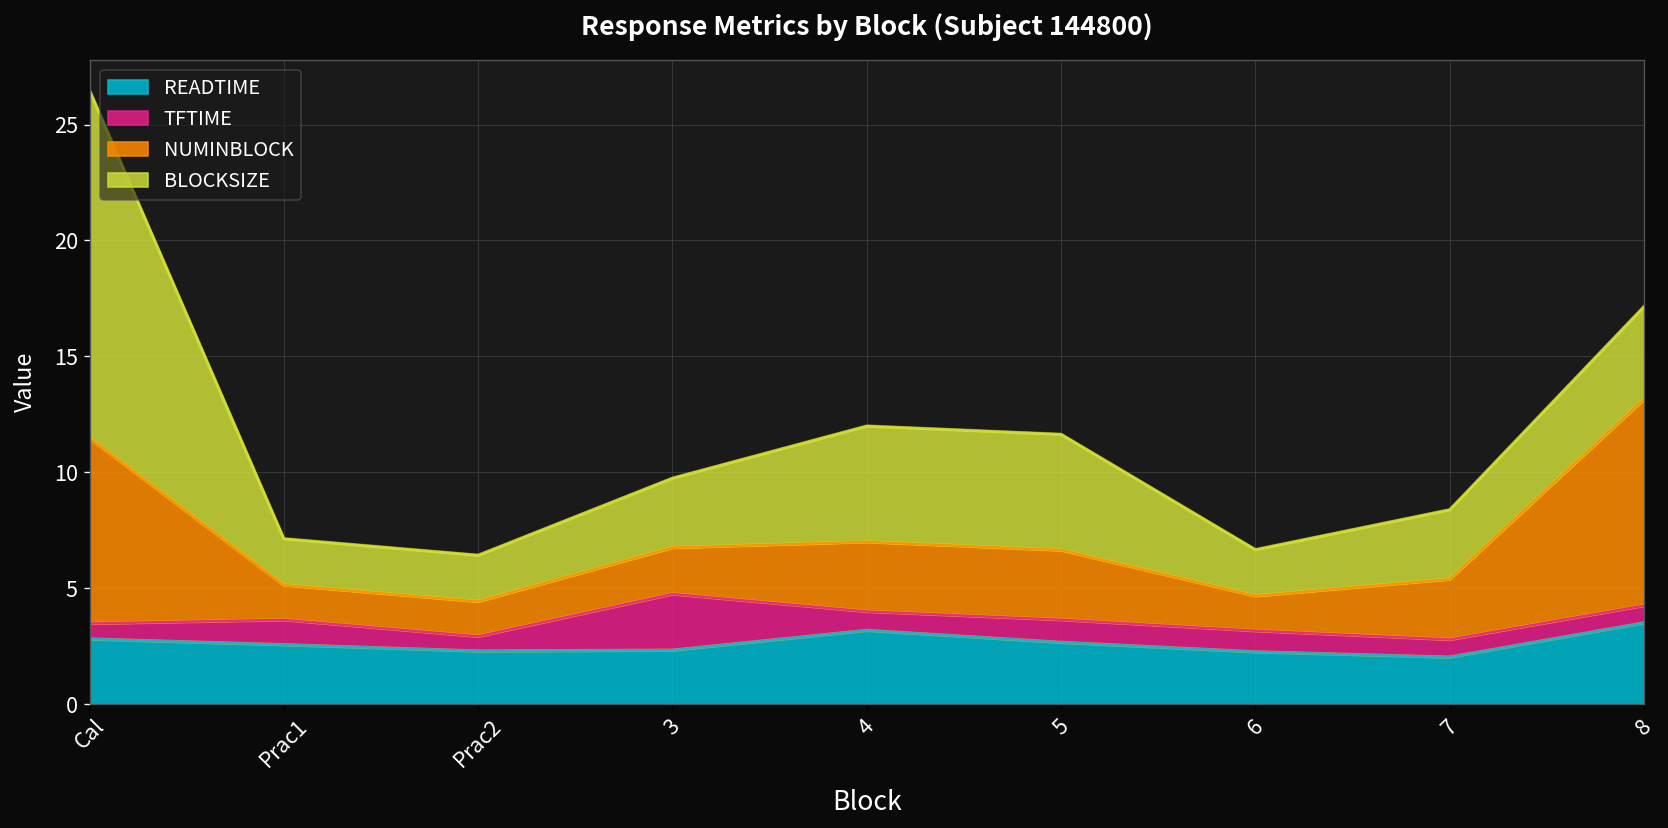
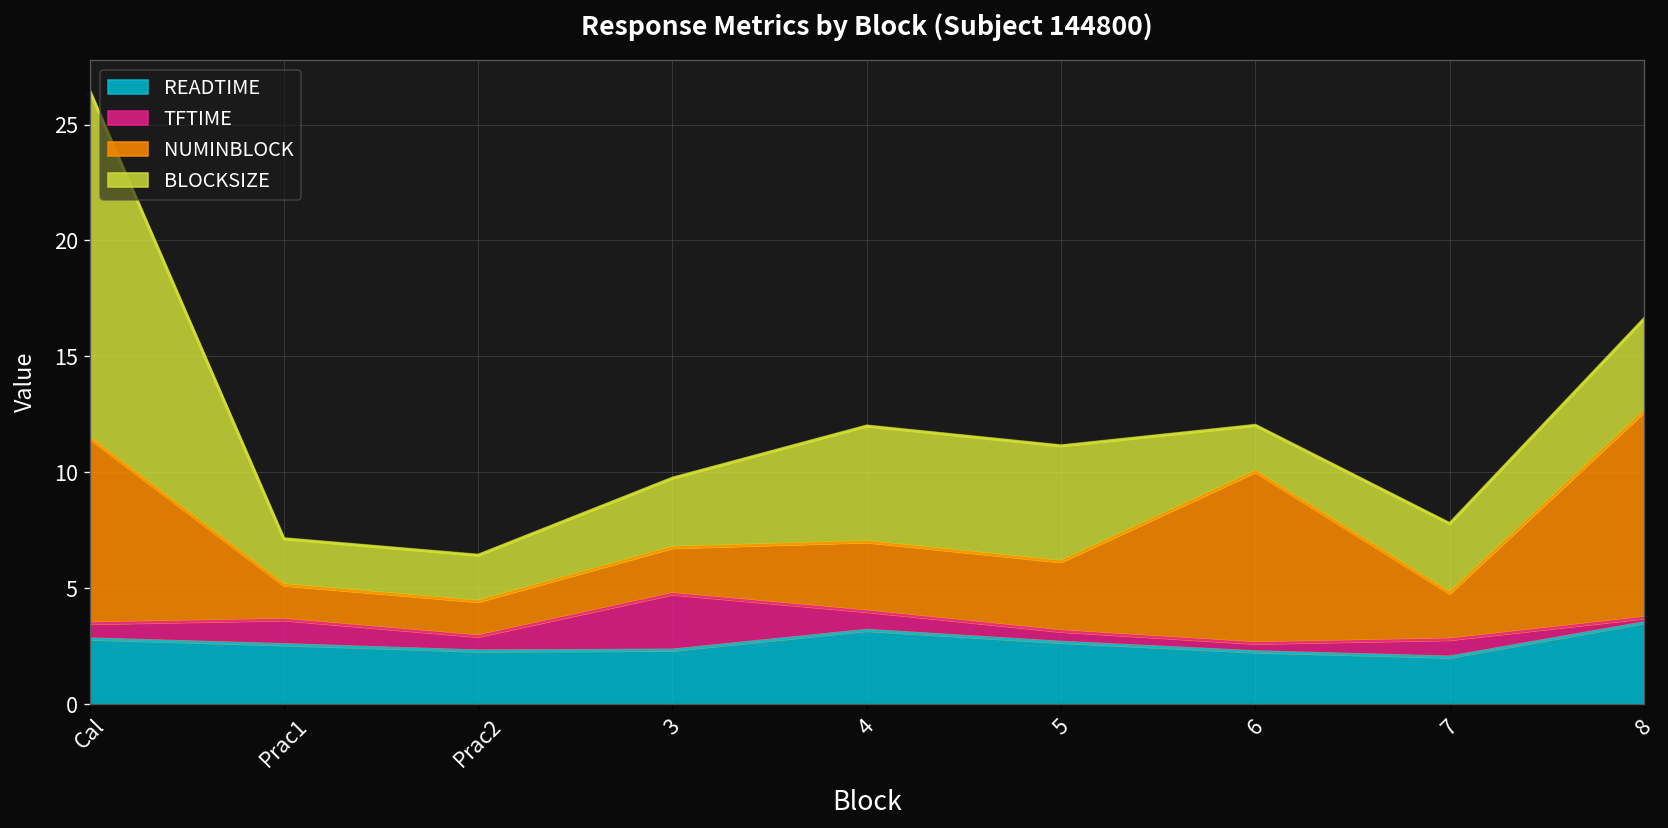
  {
    "READTIME": {
      "Cal": 2.8,
      "Prac1": 2.6,
      "Prac2": 2.3,
      "3": 2.3,
      "4": 3.2,
      "5": 2.7,
      "6": 2.3,
      "7": 2.0,
      "8": 3.5
    },
    "TFTIME": {
      "Cal": 0.7,
      "Prac1": 1.1,
      "Prac2": 0.6,
      "3": 2.4,
      "4": 0.8,
-     "5": 1.0,
-     "6": 0.9,
+     "5": 0.5,
+     "6": 0.4,
      "7": 0.8,
-     "8": 0.7
+     "8": 0.2
    },
    "NUMINBLOCK": {
      "Cal": 8.0,
      "Prac1": 1.5,
      "Prac2": 1.5,
      "3": 2.0,
      "4": 3.0,
      "5": 3.0,
-     "6": 1.5,
-     "7": 2.6,
+     "6": 7.4,
+     "7": 2.0,
      "8": 8.9
    },
    "BLOCKSIZE": {
      "Cal": 15.0,
      "Prac1": 2.0,
      "Prac2": 2.0,
      "3": 3.0,
      "4": 5.0,
      "5": 5.0,
      "6": 2.0,
      "7": 3.0,
      "8": 4.0
    }
  }
